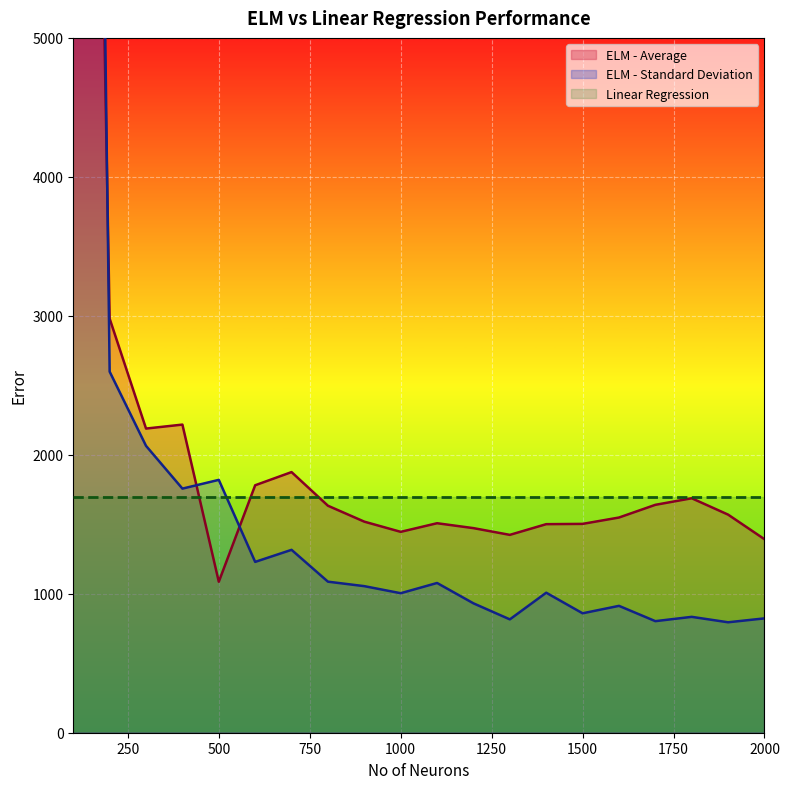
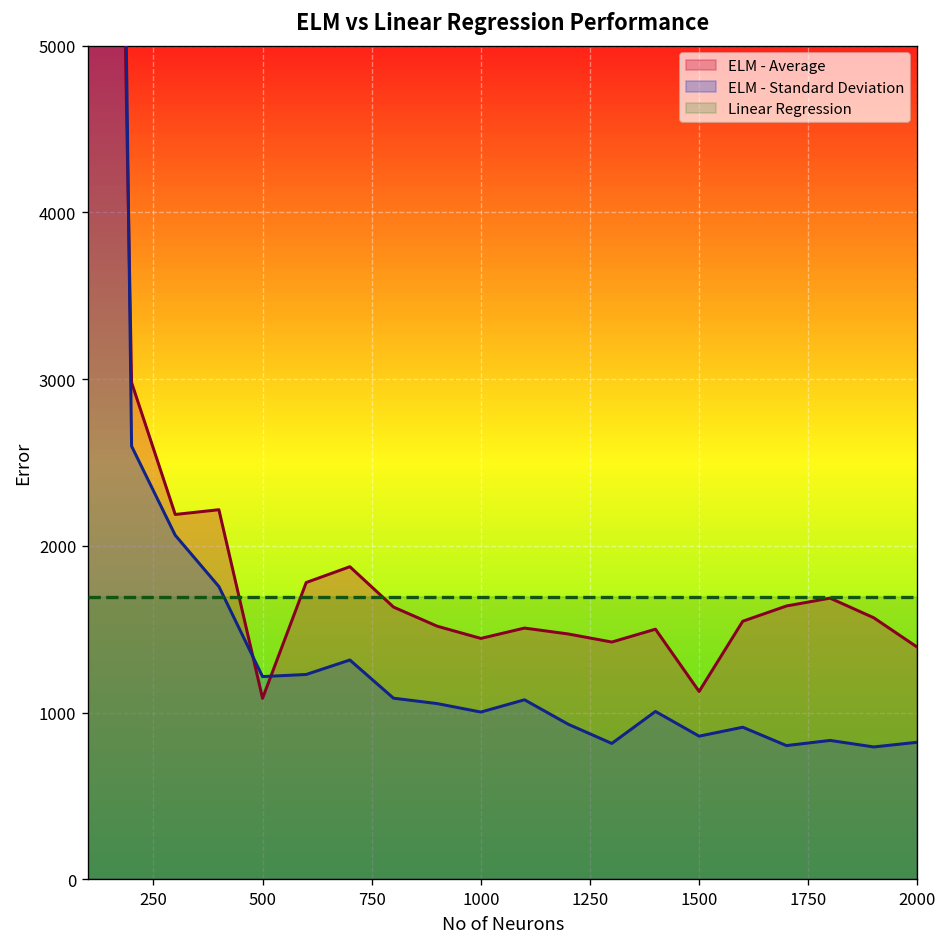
  {
    "ELM - Average": {
      "500": 1090,
      "1000": 1450,
-     "1500": 1500,
+     "1500": 1130,
      "2000": 1390
    },
    "ELM - Standard Deviation": {
-     "500": 1820,
+     "500": 1220,
      "1000": 1000,
      "1500": 860,
      "2000": 820
    },
    "Linear Regression": {
      "500": 1690,
      "1000": 1690,
      "1500": 1690,
      "2000": 1690
    }
  }
